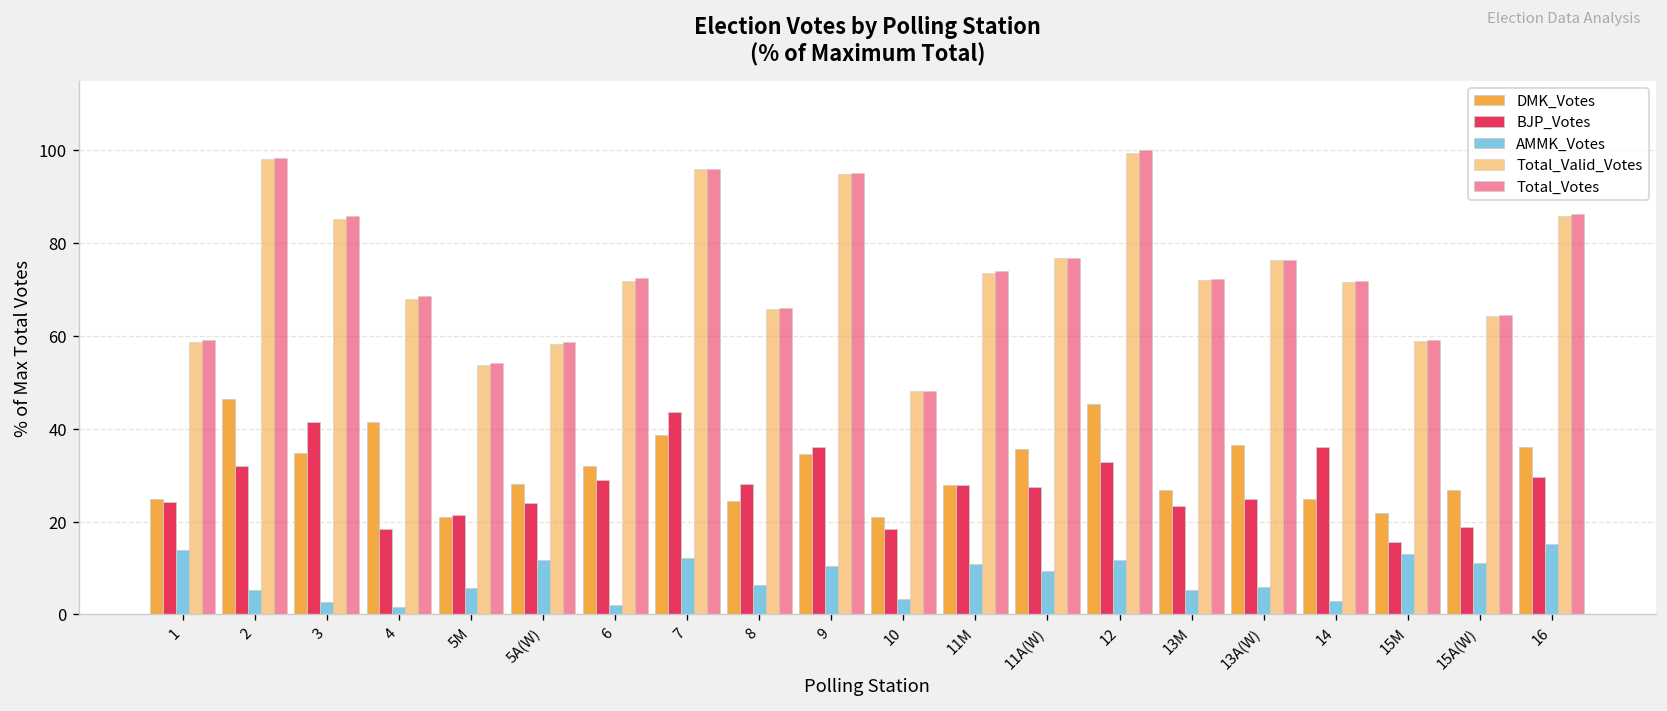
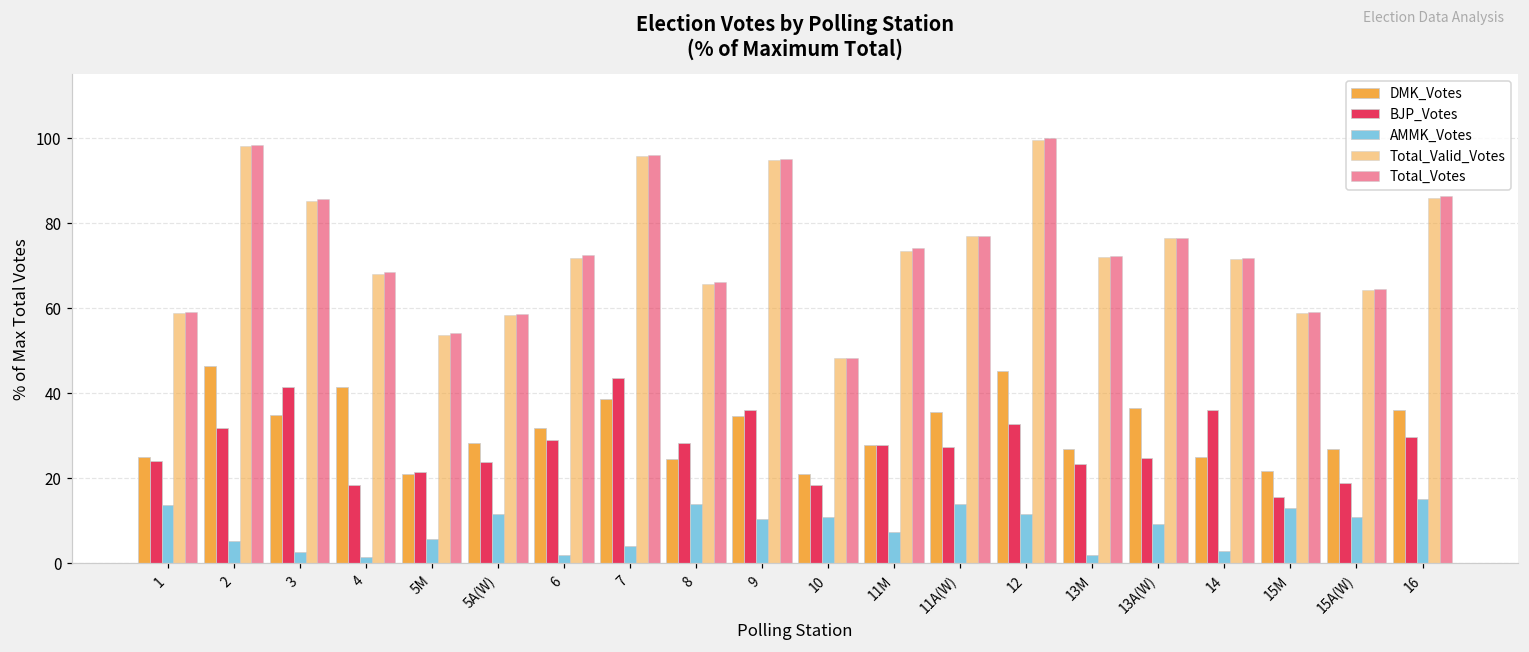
  {
    "AMMK_Votes": {
      "1": 14,
      "2": 5,
      "3": 3,
      "4": 1,
      "5M": 6,
      "5A(W)": 12,
      "6": 2,
-     "7": 12,
-     "8": 6,
+     "7": 4,
+     "8": 14,
      "9": 10,
-     "10": 3,
-     "11M": 11,
-     "11A(W)": 9,
+     "10": 11,
+     "11M": 7,
+     "11A(W)": 14,
      "12": 12,
-     "13M": 5,
-     "13A(W)": 6,
+     "13M": 2,
+     "13A(W)": 9,
      "14": 3,
      "15M": 13,
      "15A(W)": 11,
      "16": 15
    }
  }
